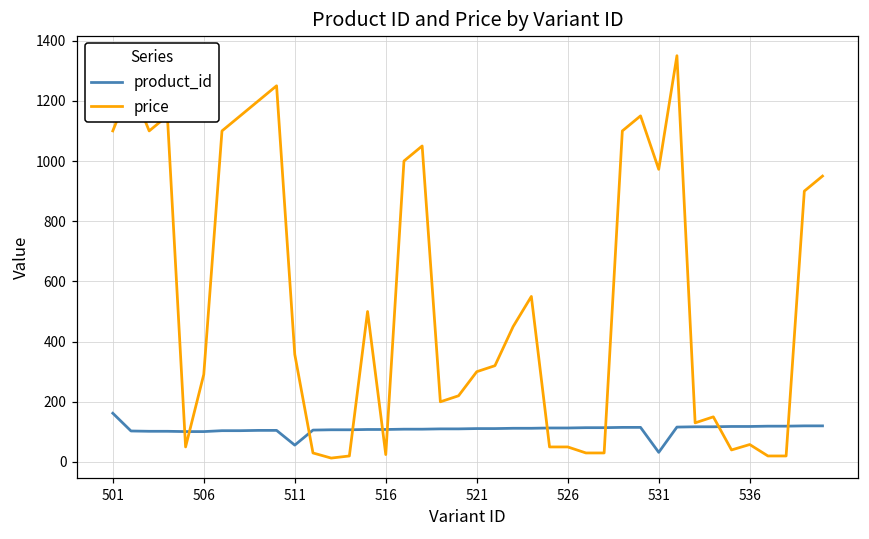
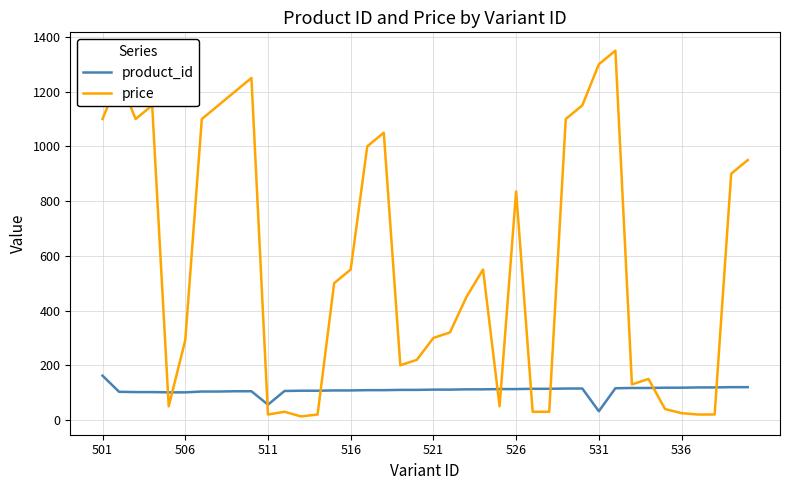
  {
    "product_id": {
      "501": 160,
      "506": 100,
      "511": 60,
      "516": 110,
      "521": 110,
      "526": 110,
      "531": 30,
      "536": 120
    },
    "price": {
      "501": 1100,
      "506": 290,
-     "511": 360,
-     "516": 20,
+     "511": 20,
+     "516": 550,
      "521": 300,
-     "526": 50,
-     "531": 970,
-     "536": 60
+     "526": 840,
+     "531": 1300,
+     "536": 20
    }
  }
